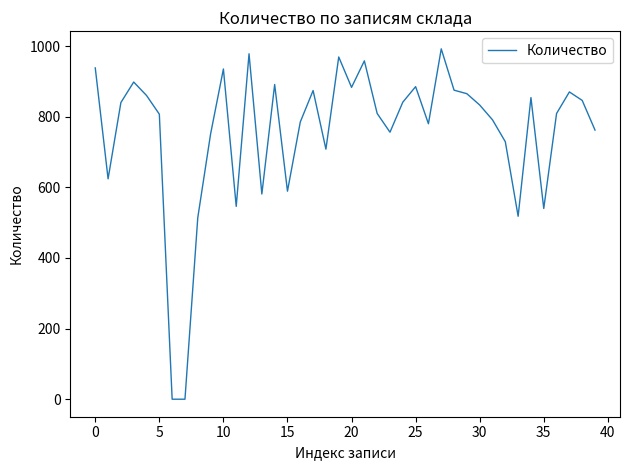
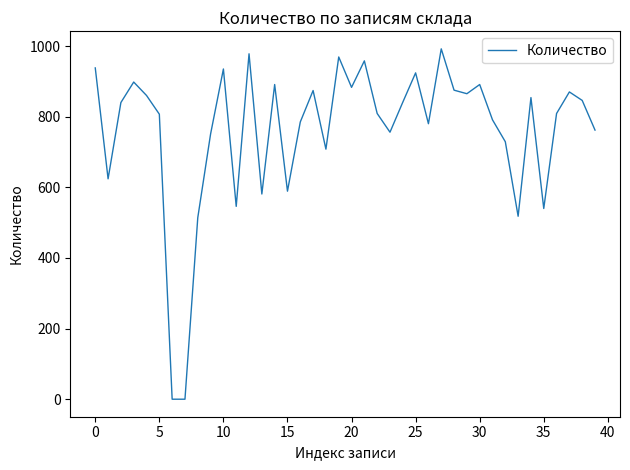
  {
    "0": 940,
    "5": 810,
    "10": 940,
    "15": 590,
    "20": 880,
-   "25": 890,
-   "30": 830,
+   "25": 920,
+   "30": 890,
    "35": 540
  }
